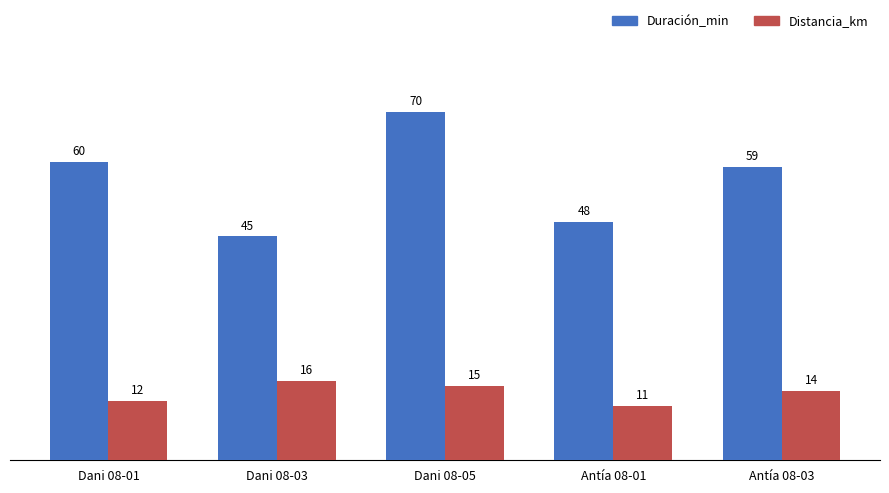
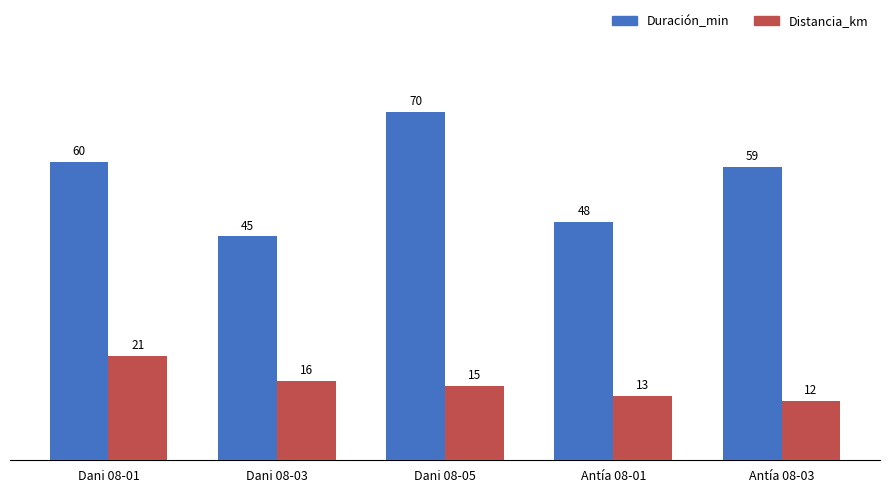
  {
    "Duración_min": {
      "Dani 08-01": 60,
      "Dani 08-03": 45,
      "Dani 08-05": 70,
      "Antía 08-01": 48,
      "Antía 08-03": 59
    },
    "Distancia_km": {
-     "Dani 08-01": 12,
+     "Dani 08-01": 21,
      "Dani 08-03": 16,
      "Dani 08-05": 15,
-     "Antía 08-01": 11,
-     "Antía 08-03": 14
+     "Antía 08-01": 13,
+     "Antía 08-03": 12
    }
  }
